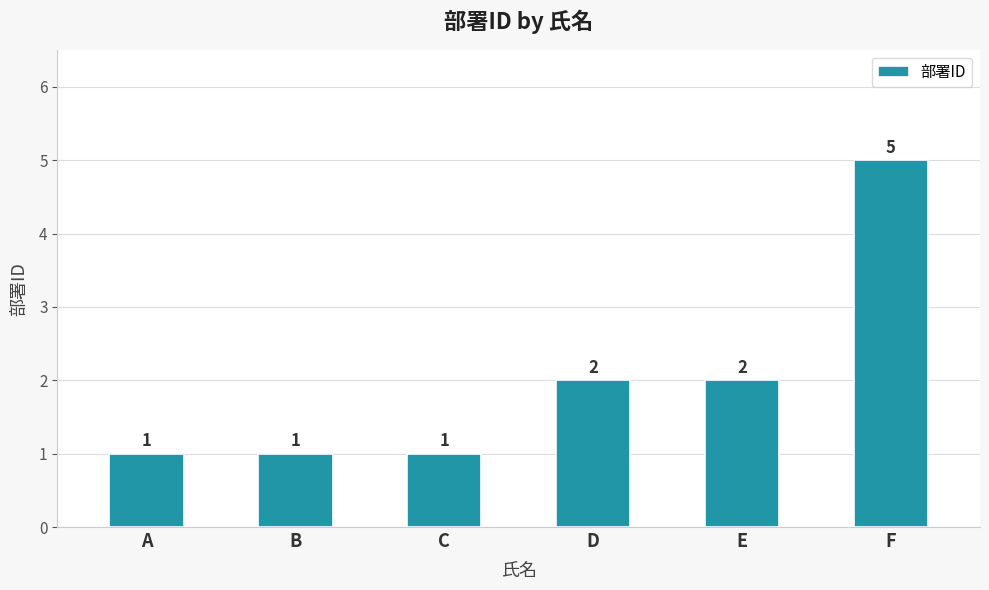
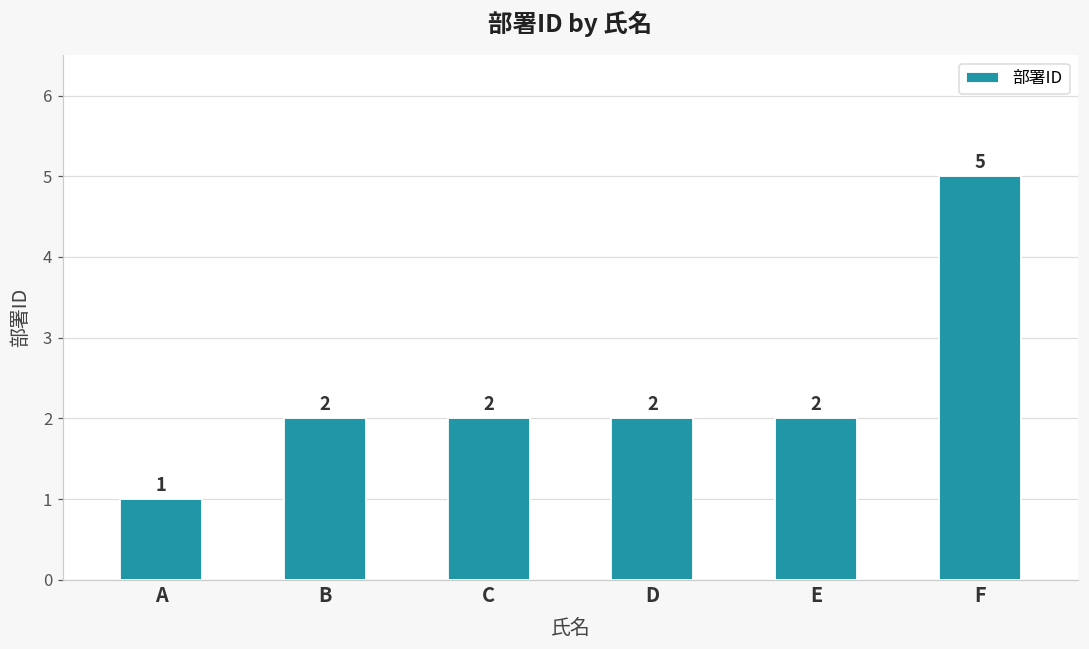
  {
    "A": 1,
-   "B": 1,
-   "C": 1,
+   "B": 2,
+   "C": 2,
    "D": 2,
    "E": 2,
    "F": 5
  }
